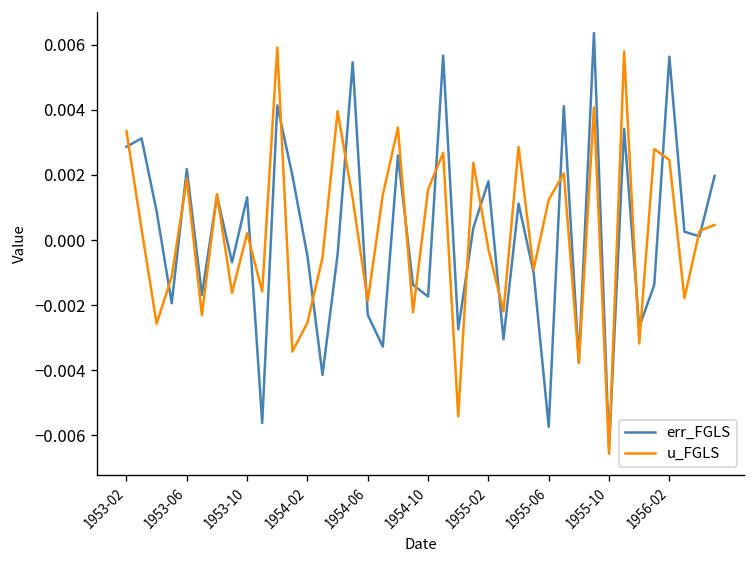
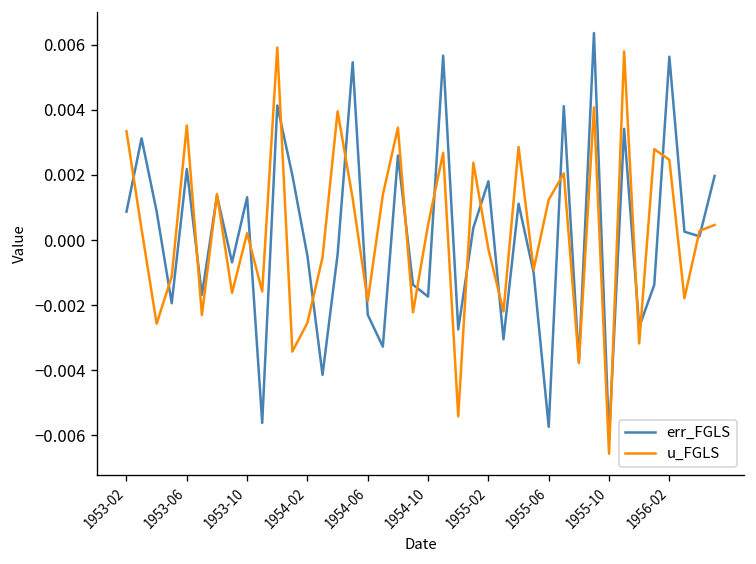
  {
    "err_FGLS": {
-     "1953-02": 0.0029,
+     "1953-02": 0.0009,
      "1953-06": 0.0022,
      "1953-10": 0.0013,
      "1954-02": -0.0005,
      "1954-06": -0.0023,
      "1954-10": -0.0017,
      "1955-02": 0.0018,
      "1955-06": -0.0057,
-     "1955-10": -0.0064,
+     "1955-10": -0.0061,
      "1956-02": 0.0056
    },
    "u_FGLS": {
      "1953-02": 0.0033,
-     "1953-06": 0.0019,
+     "1953-06": 0.0035,
      "1953-10": 0.0002,
      "1954-02": -0.0025,
      "1954-06": -0.0019,
-     "1954-10": 0.0016,
+     "1954-10": 0.0005,
      "1955-02": -0.0003,
      "1955-06": 0.0012,
      "1955-10": -0.0066,
      "1956-02": 0.0025
    }
  }
